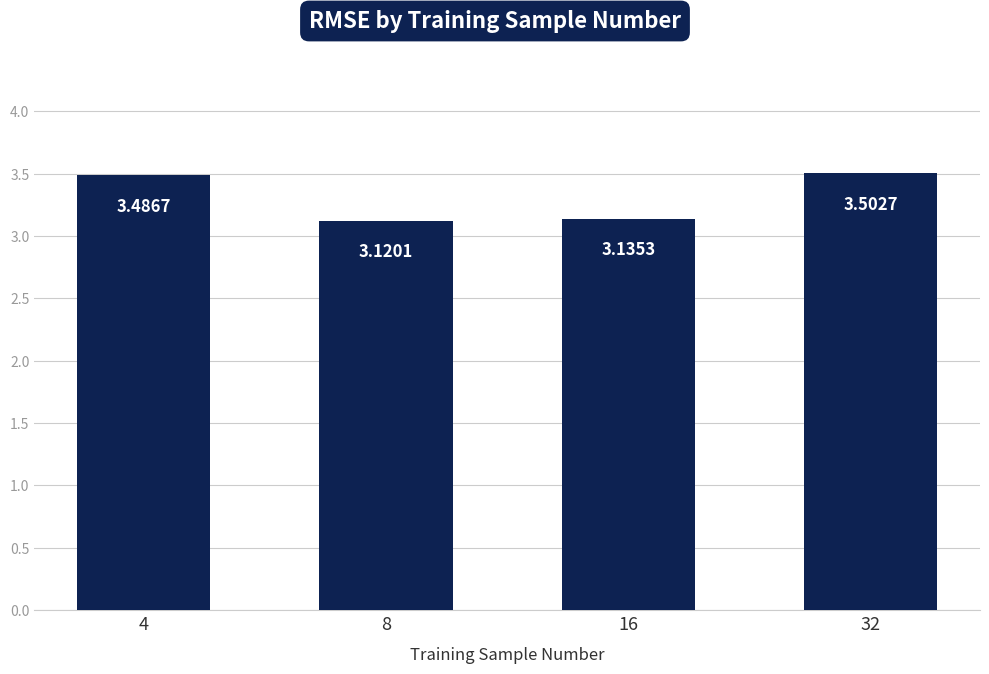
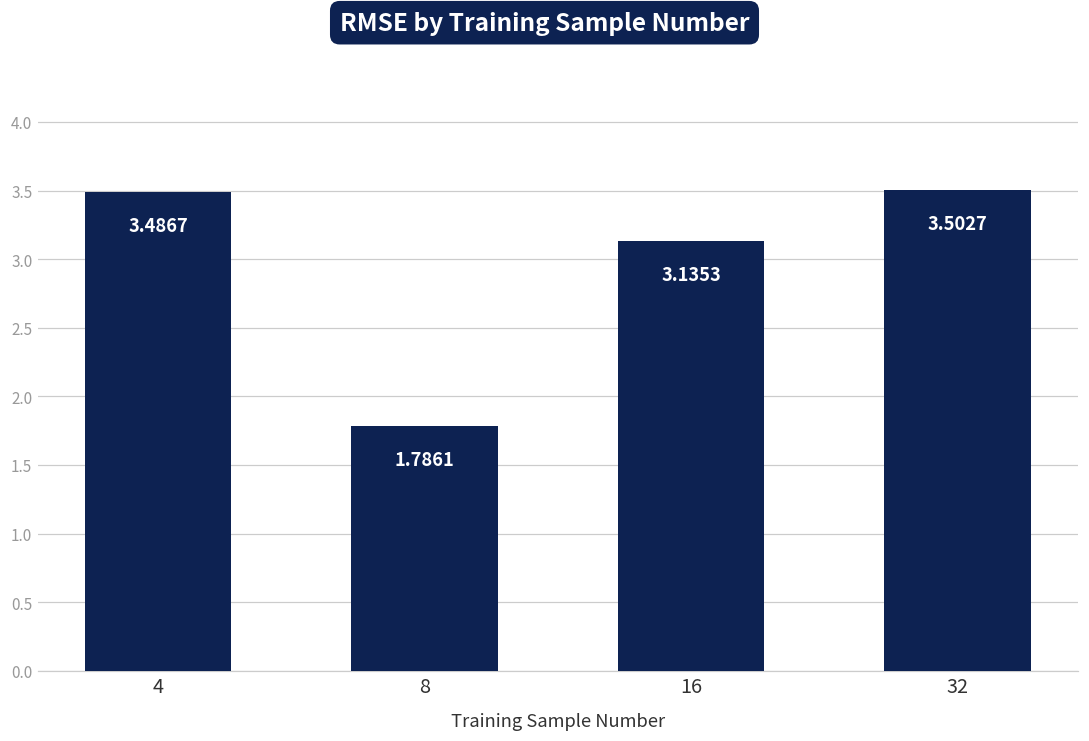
  {
    "4": 3.4867,
-   "8": 3.1201,
+   "8": 1.7861,
    "16": 3.1353,
    "32": 3.5027
  }
